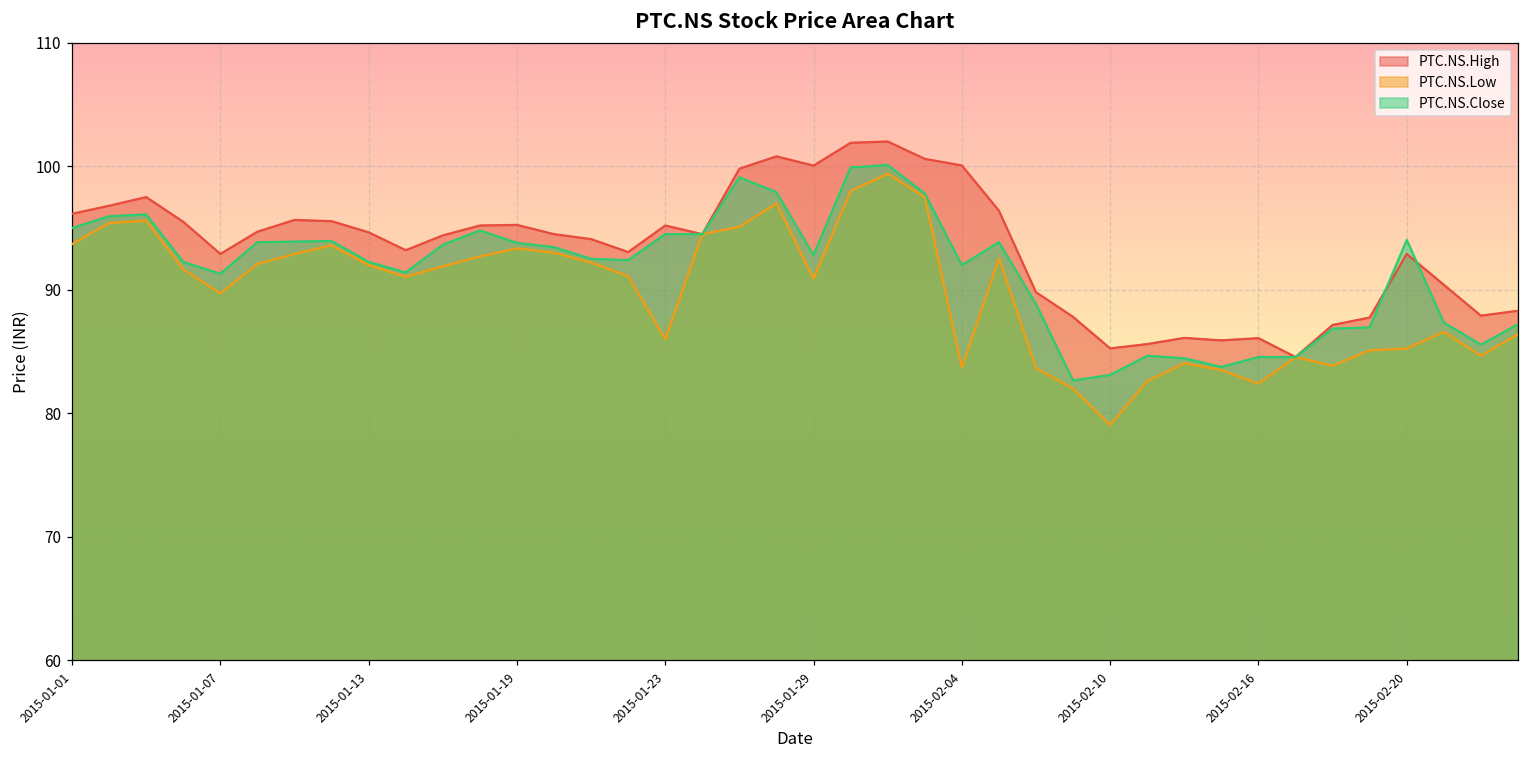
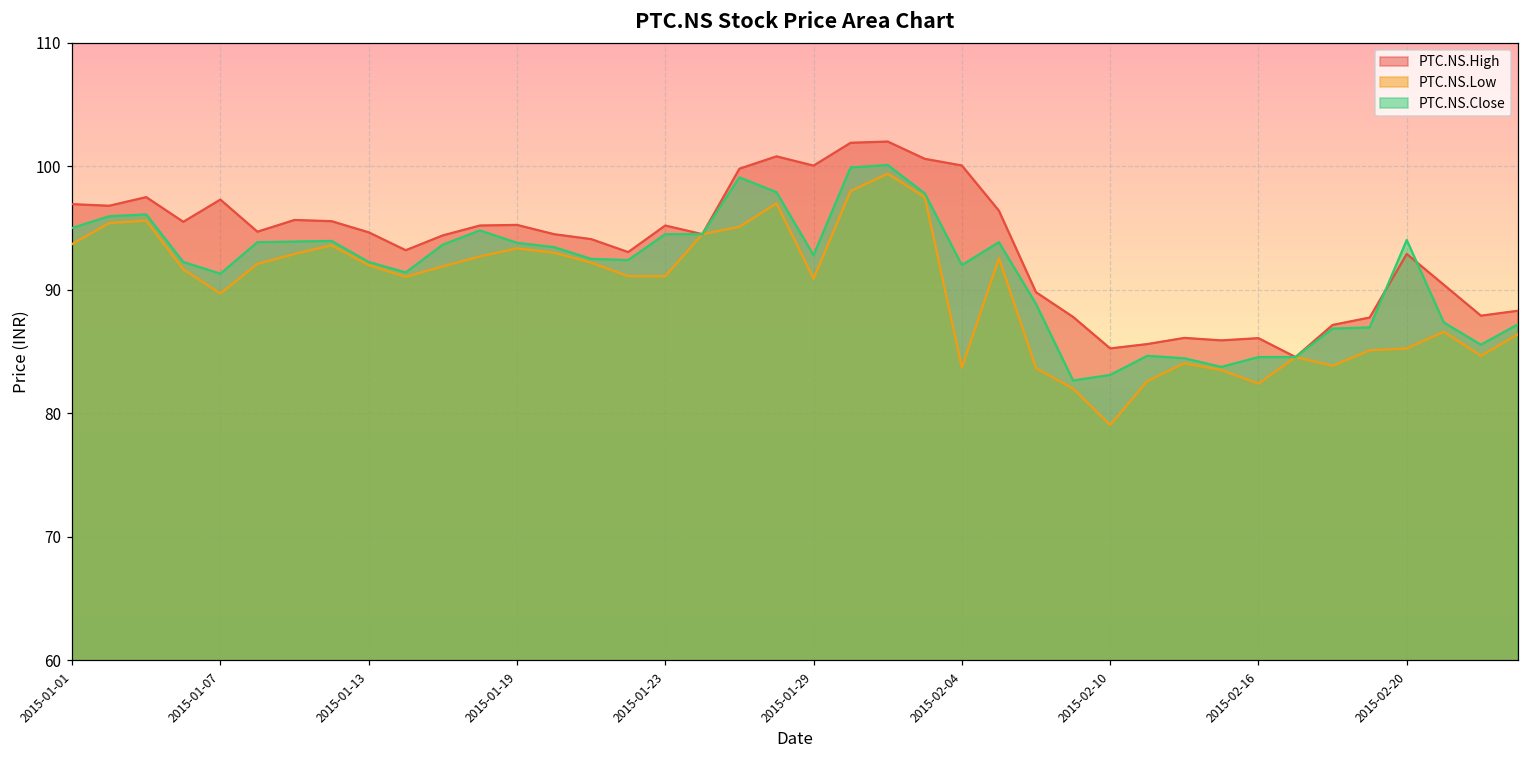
  {
    "PTC.NS.High": {
-     "2015-01-01": 96.2,
-     "2015-01-07": 92.9,
+     "2015-01-01": 96.9,
+     "2015-01-07": 97.3,
      "2015-01-13": 94.7,
      "2015-01-19": 95.3,
      "2015-01-23": 95.2,
      "2015-01-29": 100.1,
      "2015-02-04": 100.1,
      "2015-02-10": 85.3,
      "2015-02-16": 86.1,
      "2015-02-20": 92.9
    },
    "PTC.NS.Low": {
      "2015-01-01": 93.7,
      "2015-01-07": 89.7,
      "2015-01-13": 92.0,
      "2015-01-19": 93.4,
-     "2015-01-23": 86.0,
+     "2015-01-23": 91.1,
      "2015-01-29": 90.9,
      "2015-02-04": 83.7,
      "2015-02-10": 79.1,
      "2015-02-16": 82.4,
      "2015-02-20": 85.3
    },
    "PTC.NS.Close": {
      "2015-01-01": 95.0,
      "2015-01-07": 91.3,
      "2015-01-13": 92.3,
      "2015-01-19": 93.8,
      "2015-01-23": 94.5,
      "2015-01-29": 92.8,
      "2015-02-04": 92.0,
      "2015-02-10": 83.1,
      "2015-02-16": 84.6,
      "2015-02-20": 94.0
    }
  }
